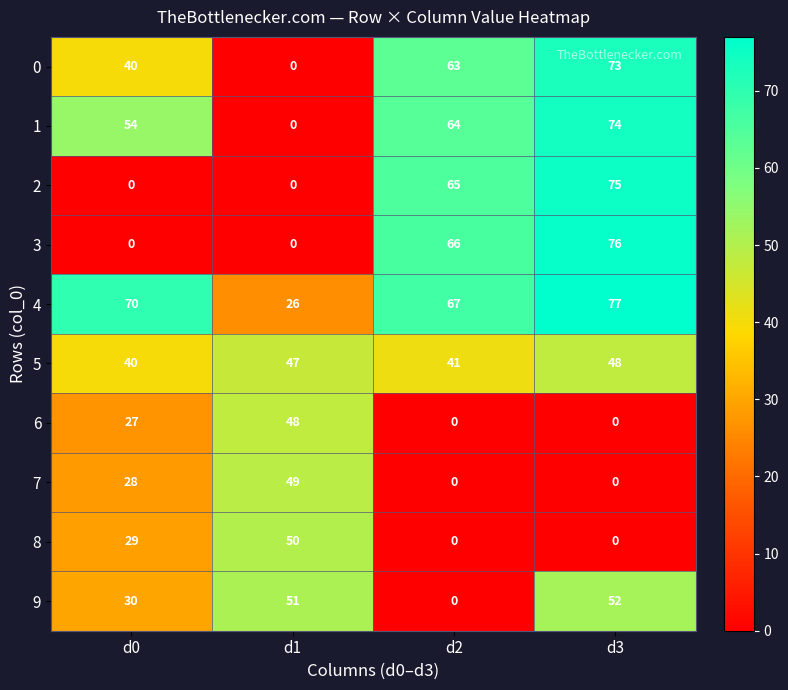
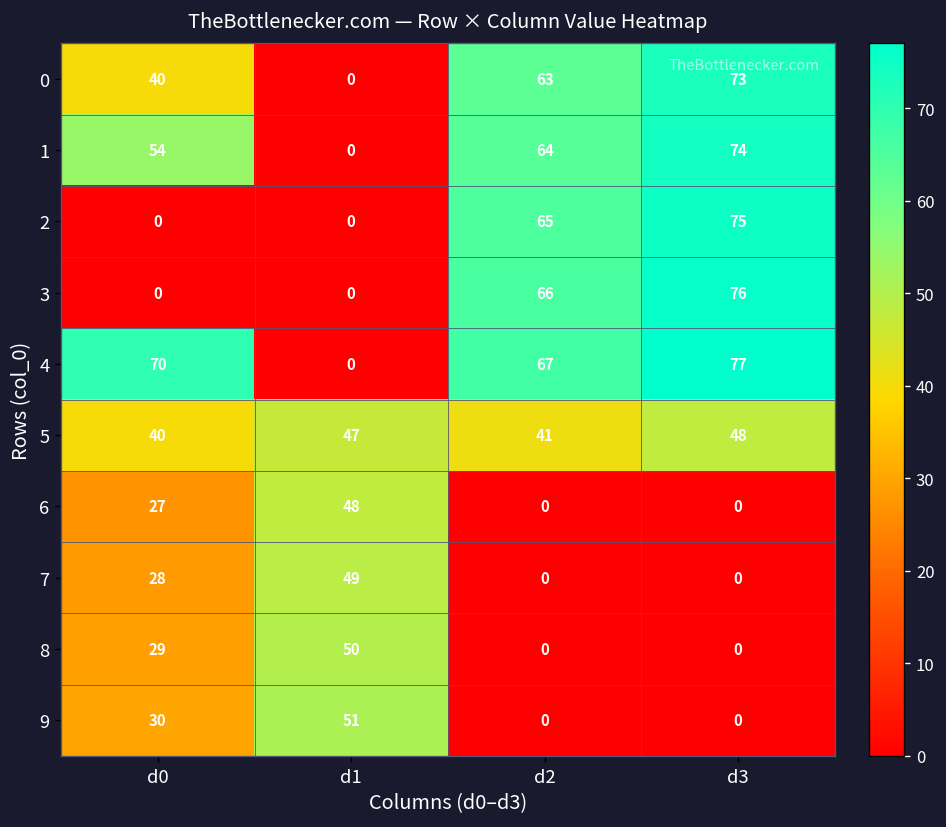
  {
    "0": {
      "d0": 40,
      "d1": 0,
      "d2": 63
    },
    "1": {
      "d0": 54,
      "d1": 0,
      "d2": 64,
      "d3": 74
    },
    "2": {
      "d0": 0,
      "d1": 0,
      "d2": 65,
      "d3": 75
    },
    "3": {
      "d0": 0,
      "d1": 0,
      "d2": 66,
      "d3": 76
    },
    "4": {
      "d0": 70,
-     "d1": 26,
+     "d1": 0,
      "d2": 67,
      "d3": 77
    },
    "5": {
      "d0": 40,
      "d1": 47,
      "d2": 41,
      "d3": 48
    },
    "6": {
      "d0": 27,
      "d1": 48,
      "d2": 0,
      "d3": 0
    },
    "7": {
      "d0": 28,
      "d1": 49,
      "d2": 0,
      "d3": 0
    },
    "8": {
      "d0": 29,
      "d1": 50,
      "d2": 0,
      "d3": 0
    },
    "9": {
      "d0": 30,
      "d1": 51,
      "d2": 0,
-     "d3": 52
+     "d3": 0
    }
  }
